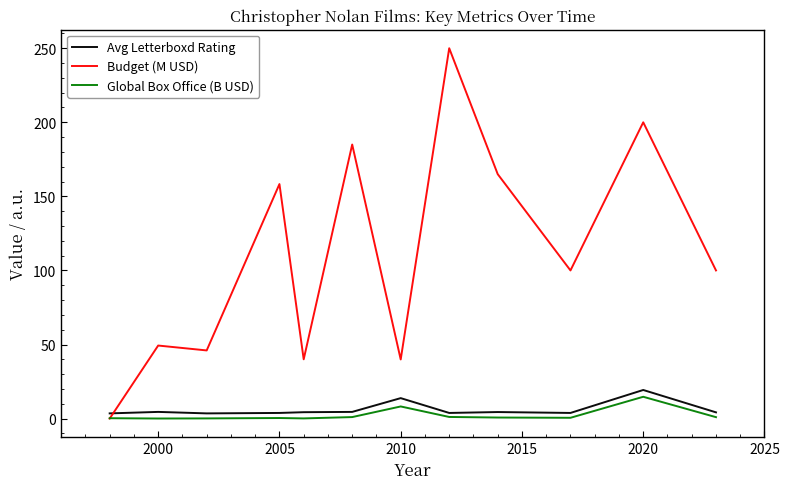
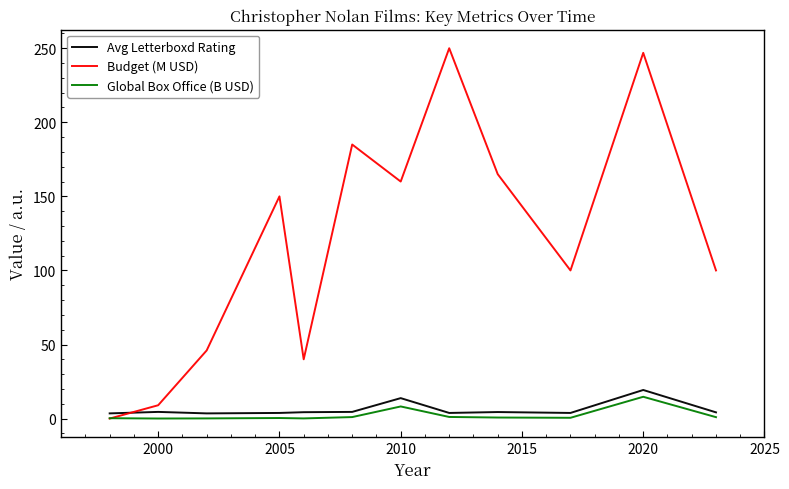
  {
    "Avg Letterboxd Rating": {
      "2000": 5,
      "2005": 4,
      "2010": 14,
      "2020": 19
    },
    "Budget (M USD)": {
-     "2000": 49,
-     "2005": 158,
-     "2010": 40,
-     "2020": 200
+     "2000": 9,
+     "2005": 150,
+     "2010": 160,
+     "2020": 247
    },
    "Global Box Office (B USD)": {
      "2000": 0,
      "2005": 0,
      "2010": 8,
      "2020": 15
    }
  }
